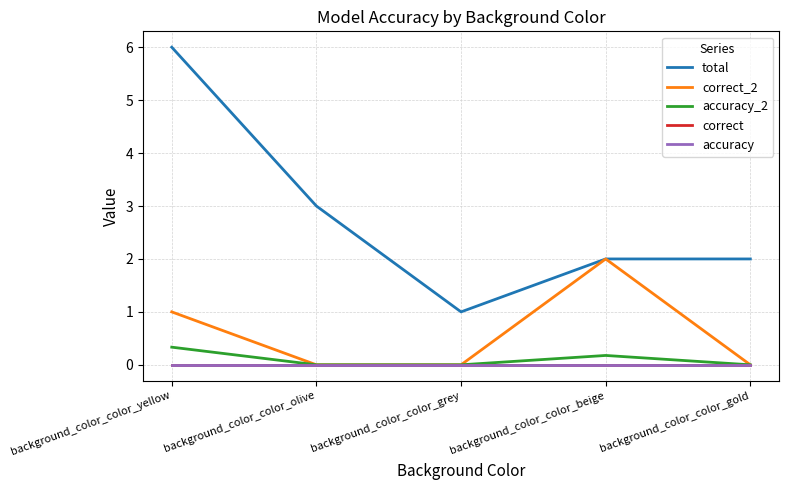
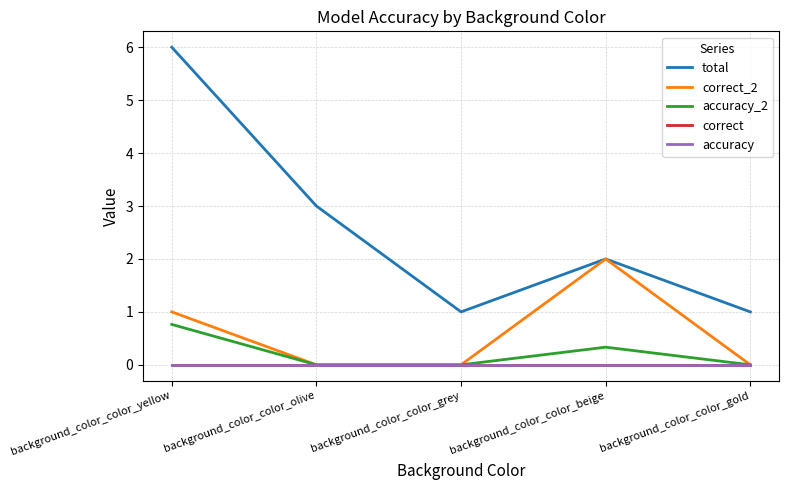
  {
    "total": {
      "background_color_color_yellow": 6,
      "background_color_color_olive": 3,
      "background_color_color_grey": 1,
-     "background_color_color_gold": 2
+     "background_color_color_gold": 1
    },
    "correct_2": {
      "background_color_color_yellow": 1.0
    },
    "accuracy_2": {
-     "background_color_color_yellow": 0.3,
-     "background_color_color_beige": 0.2
+     "background_color_color_yellow": 0.8,
+     "background_color_color_beige": 0.3
    },
    "accuracy": {
      "background_color_color_yellow": 0.0,
      "background_color_color_beige": 0.0
    }
  }
